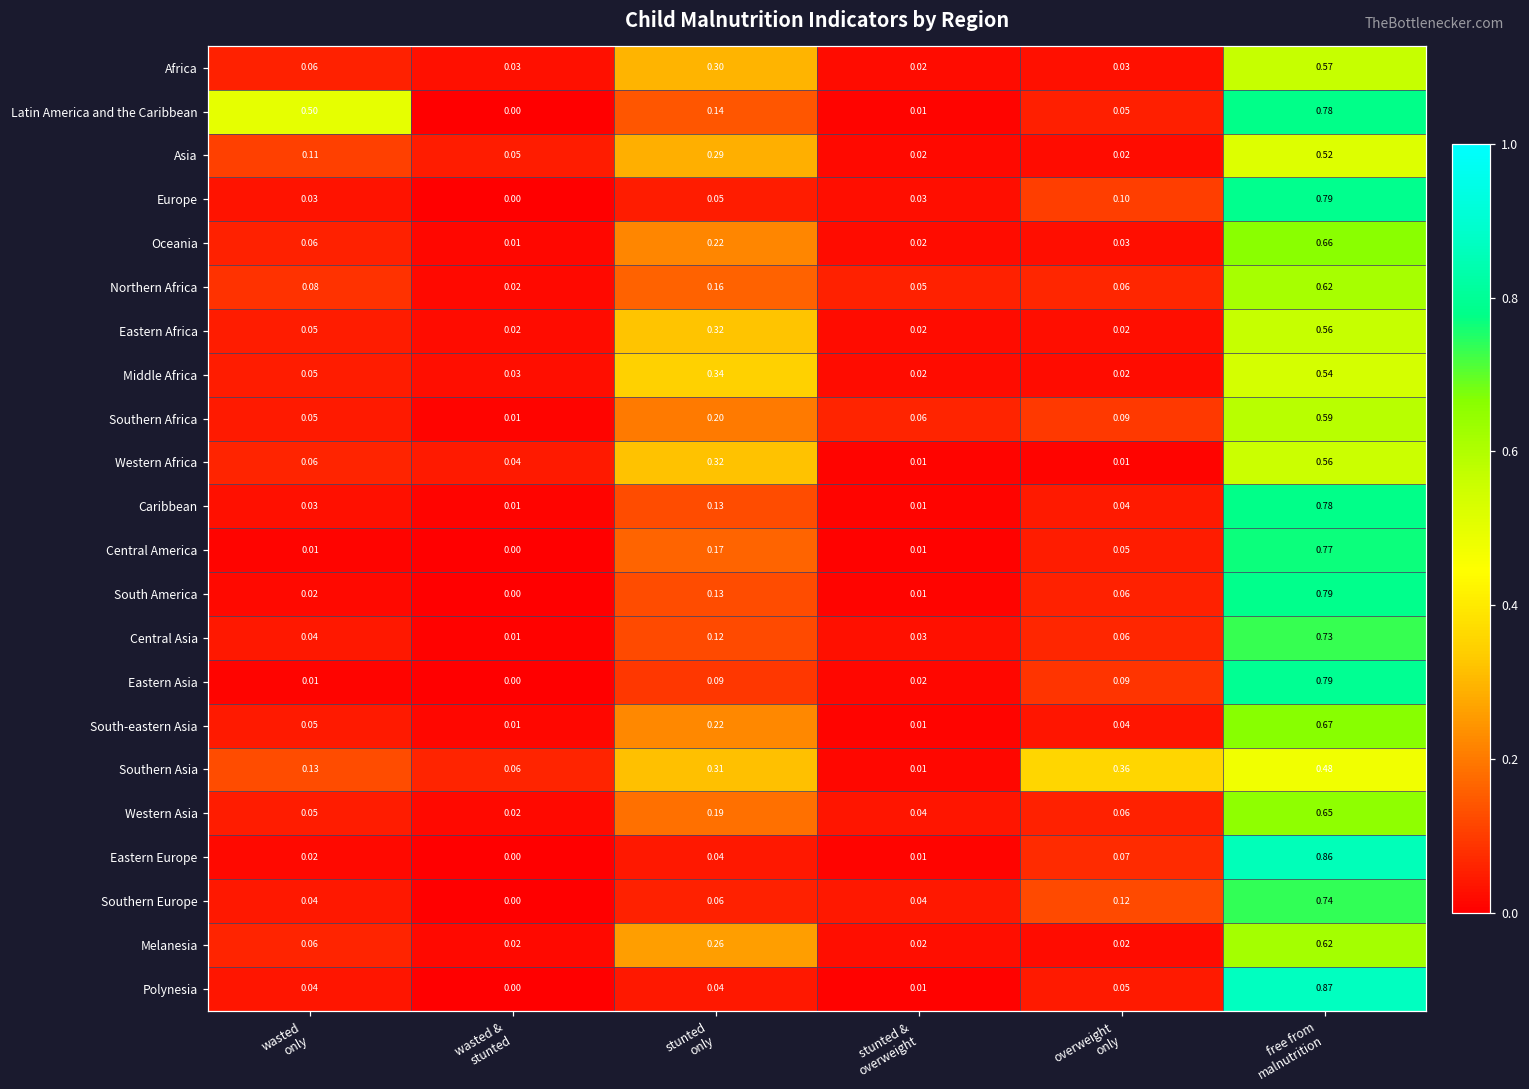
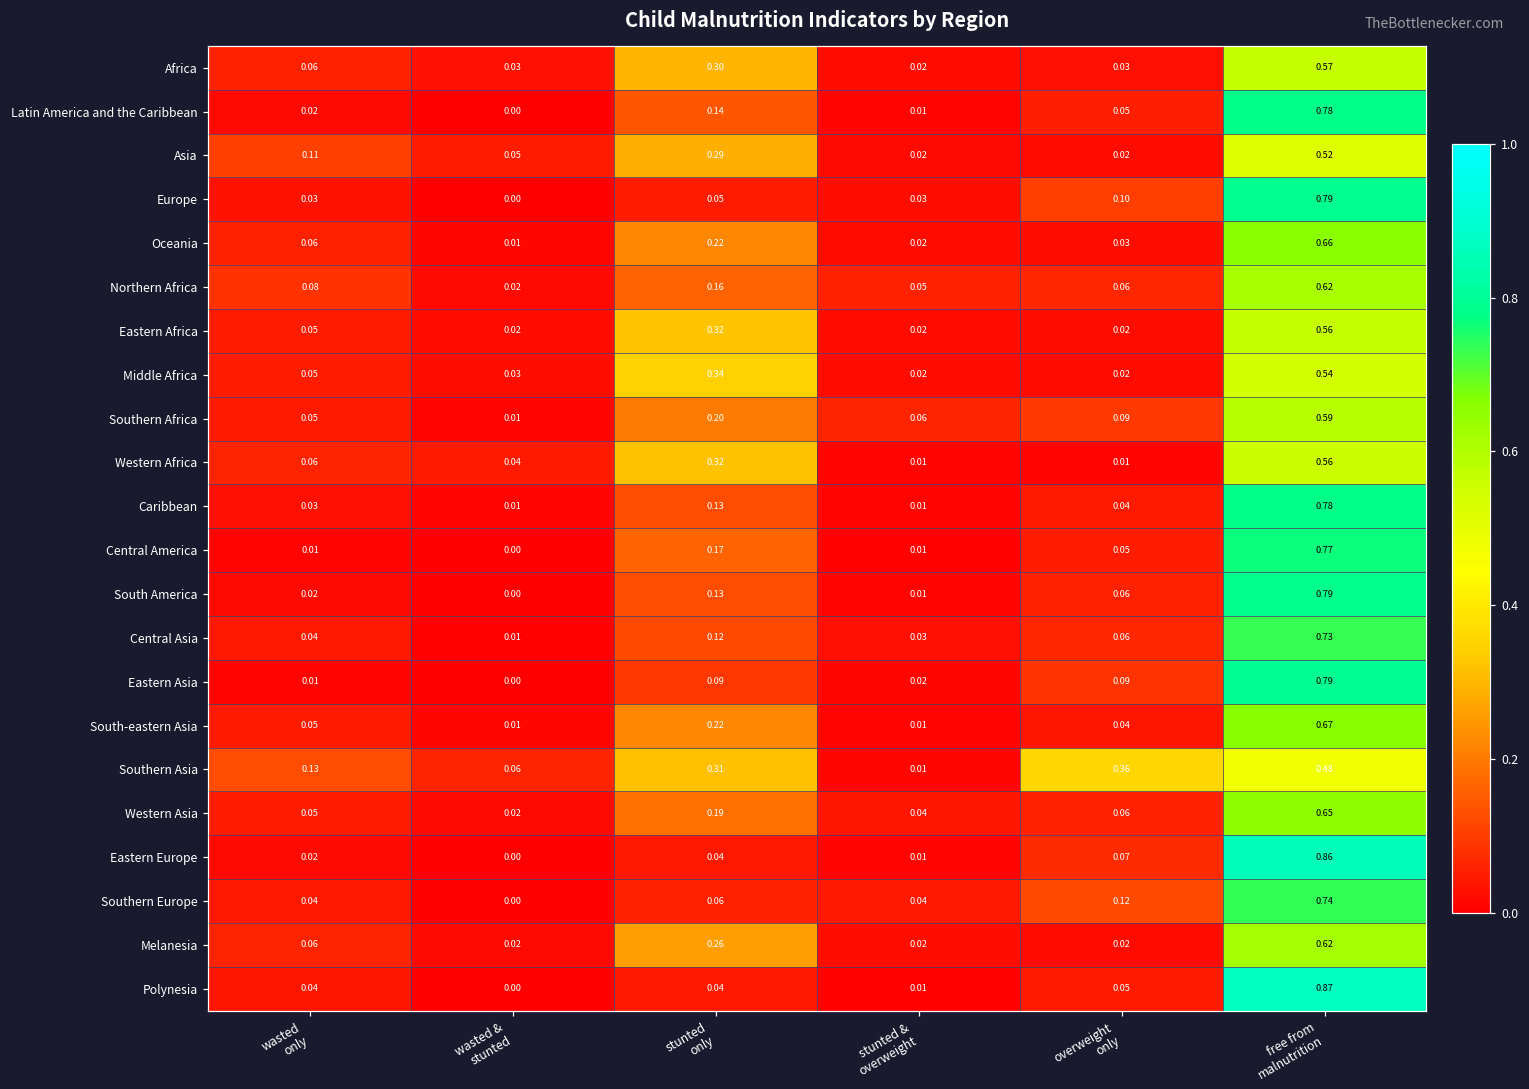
  {
    "Africa": {
      "wasted only": 0.06,
      "wasted & stunted": 0.03,
      "stunted only": 0.30,
      "stunted & overweight": 0.02,
      "overweight only": 0.03,
      "free from malnutrition": 0.57
    },
    "Latin America and the Caribbean": {
-     "wasted only": 0.50,
+     "wasted only": 0.02,
      "wasted & stunted": 0.00,
      "stunted only": 0.14,
      "stunted & overweight": 0.01,
      "overweight only": 0.05,
      "free from malnutrition": 0.78
    },
    "Asia": {
      "wasted only": 0.11,
      "wasted & stunted": 0.05,
      "stunted only": 0.29,
      "stunted & overweight": 0.02,
      "overweight only": 0.02,
      "free from malnutrition": 0.52
    },
    "Europe": {
      "wasted only": 0.03,
      "wasted & stunted": 0.00,
      "stunted only": 0.05,
      "stunted & overweight": 0.03,
      "overweight only": 0.10,
      "free from malnutrition": 0.79
    },
    "Oceania": {
      "wasted only": 0.06,
      "wasted & stunted": 0.01,
      "stunted only": 0.22,
      "stunted & overweight": 0.02,
      "overweight only": 0.03,
      "free from malnutrition": 0.66
    },
    "Northern Africa": {
      "wasted only": 0.08,
      "wasted & stunted": 0.02,
      "stunted only": 0.16,
      "stunted & overweight": 0.05,
      "overweight only": 0.06,
      "free from malnutrition": 0.62
    },
    "Eastern Africa": {
      "wasted only": 0.05,
      "wasted & stunted": 0.02,
      "stunted only": 0.32,
      "stunted & overweight": 0.02,
      "overweight only": 0.02,
      "free from malnutrition": 0.56
    },
    "Middle Africa": {
      "wasted only": 0.05,
      "wasted & stunted": 0.03,
      "stunted only": 0.34,
      "stunted & overweight": 0.02,
      "overweight only": 0.02,
      "free from malnutrition": 0.54
    },
    "Southern Africa": {
      "wasted only": 0.05,
      "wasted & stunted": 0.01,
      "stunted only": 0.20,
      "stunted & overweight": 0.06,
      "overweight only": 0.09,
      "free from malnutrition": 0.59
    },
    "Western Africa": {
      "wasted only": 0.06,
      "wasted & stunted": 0.04,
      "stunted only": 0.32,
      "stunted & overweight": 0.01,
      "overweight only": 0.01,
      "free from malnutrition": 0.56
    },
    "Caribbean": {
      "wasted only": 0.03,
      "wasted & stunted": 0.01,
      "stunted only": 0.13,
      "stunted & overweight": 0.01,
      "overweight only": 0.04,
      "free from malnutrition": 0.78
    },
    "Central America": {
      "wasted only": 0.01,
      "wasted & stunted": 0.00,
      "stunted only": 0.17,
      "stunted & overweight": 0.01,
      "overweight only": 0.05,
      "free from malnutrition": 0.77
    },
    "South America": {
      "wasted only": 0.02,
      "wasted & stunted": 0.00,
      "stunted only": 0.13,
      "stunted & overweight": 0.01,
      "overweight only": 0.06,
      "free from malnutrition": 0.79
    },
    "Central Asia": {
      "wasted only": 0.04,
      "wasted & stunted": 0.01,
      "stunted only": 0.12,
      "stunted & overweight": 0.03,
      "overweight only": 0.06,
      "free from malnutrition": 0.73
    },
    "Eastern Asia": {
      "wasted only": 0.01,
      "wasted & stunted": 0.00,
      "stunted only": 0.09,
      "stunted & overweight": 0.02,
      "overweight only": 0.09,
      "free from malnutrition": 0.79
    },
    "South-eastern Asia": {
      "wasted only": 0.05,
      "wasted & stunted": 0.01,
      "stunted only": 0.22,
      "stunted & overweight": 0.01,
      "overweight only": 0.04,
      "free from malnutrition": 0.67
    },
    "Southern Asia": {
      "wasted only": 0.13,
      "wasted & stunted": 0.06,
      "stunted only": 0.31,
      "stunted & overweight": 0.01,
      "overweight only": 0.36,
      "free from malnutrition": 0.48
    },
    "Western Asia": {
      "wasted only": 0.05,
      "wasted & stunted": 0.02,
      "stunted only": 0.19,
      "stunted & overweight": 0.04,
      "overweight only": 0.06,
      "free from malnutrition": 0.65
    },
    "Eastern Europe": {
      "wasted only": 0.02,
      "wasted & stunted": 0.00,
      "stunted only": 0.04,
      "stunted & overweight": 0.01,
      "overweight only": 0.07,
      "free from malnutrition": 0.86
    },
    "Southern Europe": {
      "wasted only": 0.04,
      "wasted & stunted": 0.00,
      "stunted only": 0.06,
      "stunted & overweight": 0.04,
      "overweight only": 0.12,
      "free from malnutrition": 0.74
    },
    "Melanesia": {
      "wasted only": 0.06,
      "wasted & stunted": 0.02,
      "stunted only": 0.26,
      "stunted & overweight": 0.02,
      "overweight only": 0.02,
      "free from malnutrition": 0.62
    },
    "Polynesia": {
      "wasted only": 0.04,
      "wasted & stunted": 0.00,
      "stunted only": 0.04,
      "stunted & overweight": 0.01,
      "overweight only": 0.05,
      "free from malnutrition": 0.87
    }
  }
